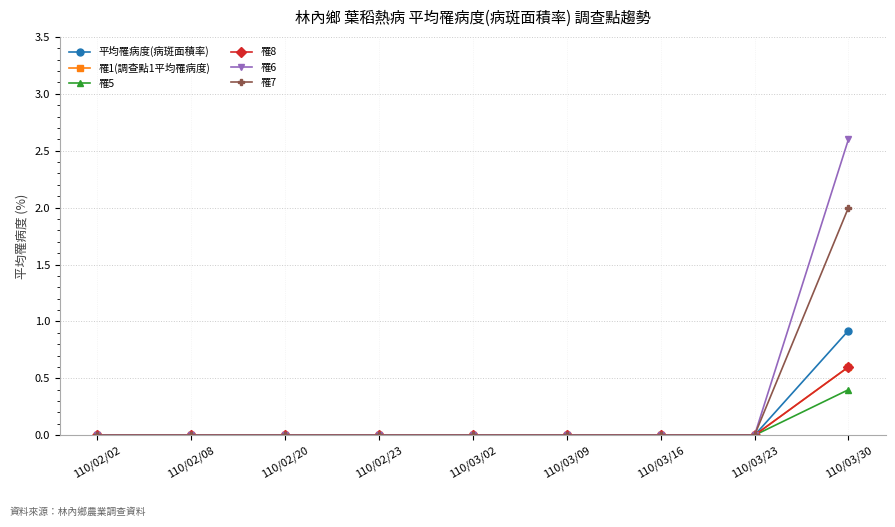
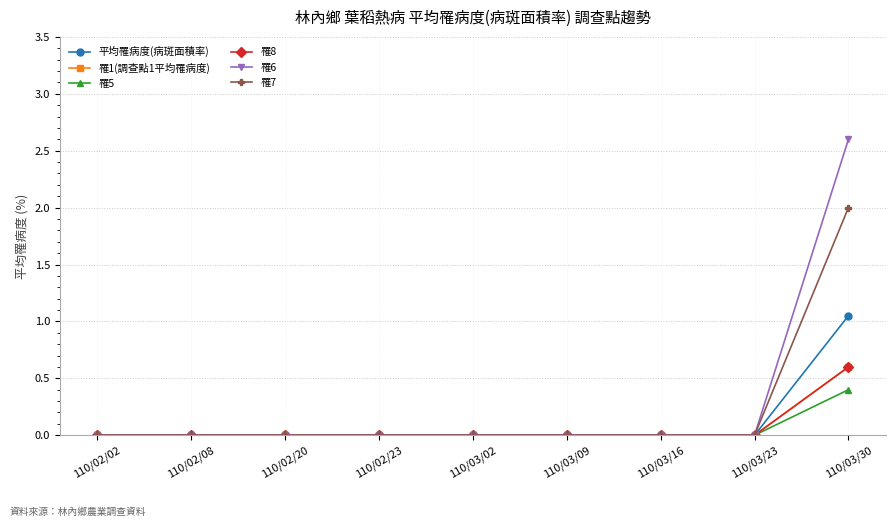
  {
    "平均罹病度(病斑面積率)": {
-     "110/03/30": 0.92
+     "110/03/30": 1.05
    },
    "罹8": {
      "110/03/30": 0.60
    },
    "罹5": {
      "110/03/30": 0.40
    },
    "罹6": {
      "110/03/30": 2.60
    },
    "罹7": {
      "110/03/30": 2.00
    }
  }
